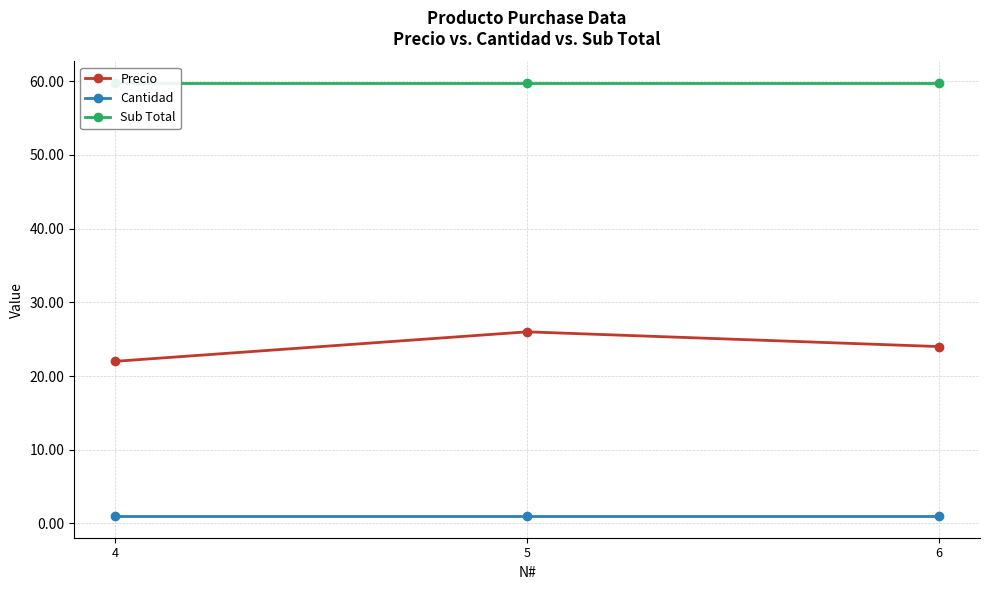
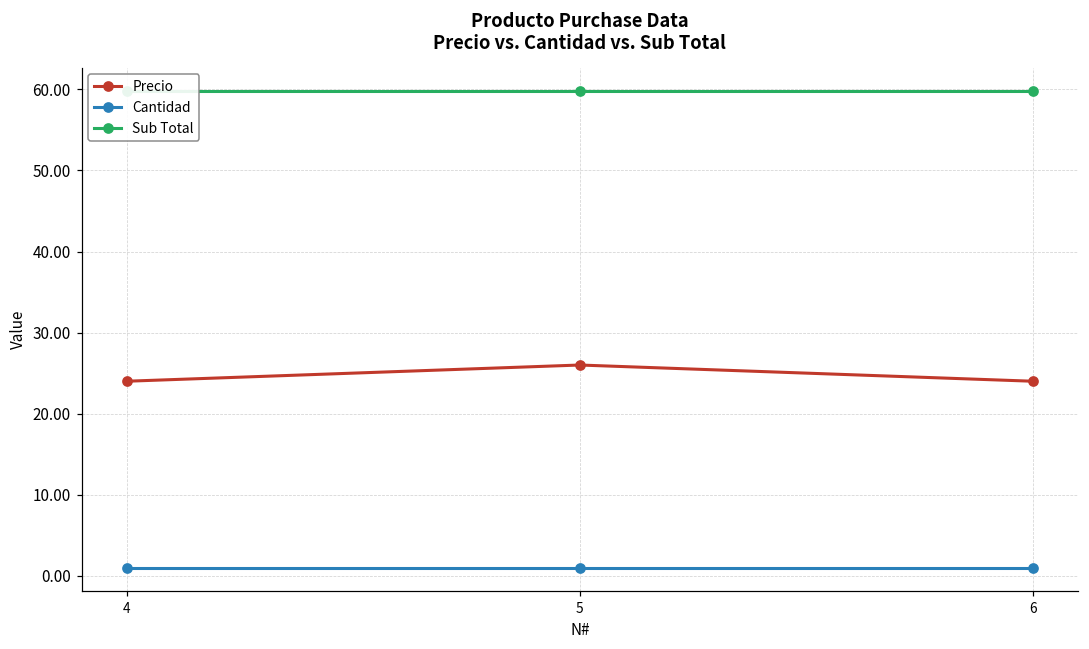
  {
    "Precio": {
-     "4": 22,
+     "4": 24,
      "5": 26,
      "6": 24
    },
    "Cantidad": {
      "4": 1,
      "5": 1,
      "6": 1
    },
    "Sub Total": {
      "5": 60,
      "6": 60
    }
  }
